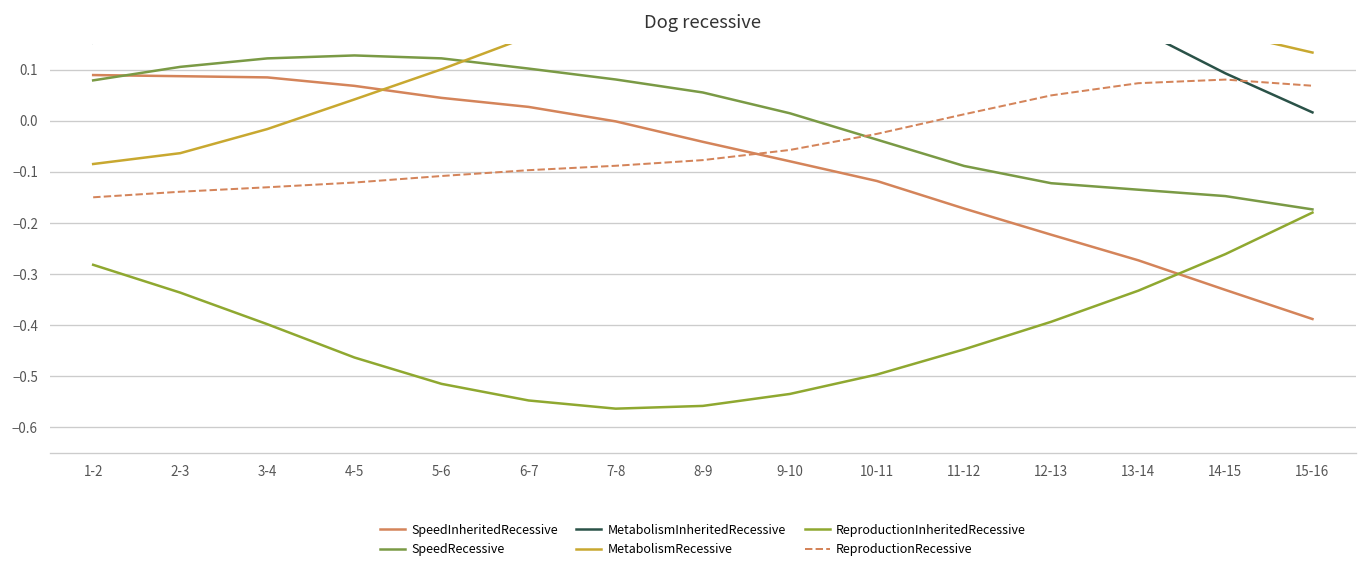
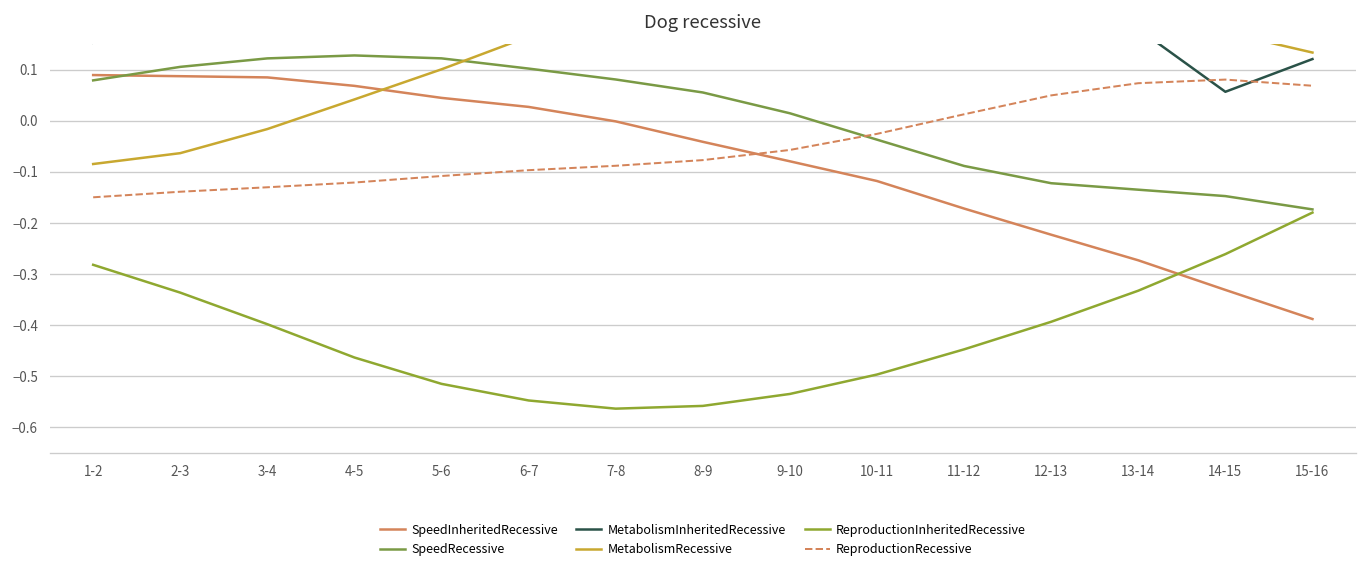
  {
    "MetabolismInheritedRecessive": {
      "1-2": 0.15,
-     "14-15": 0.09,
-     "15-16": 0.02
+     "14-15": 0.06,
+     "15-16": 0.12
    }
  }
